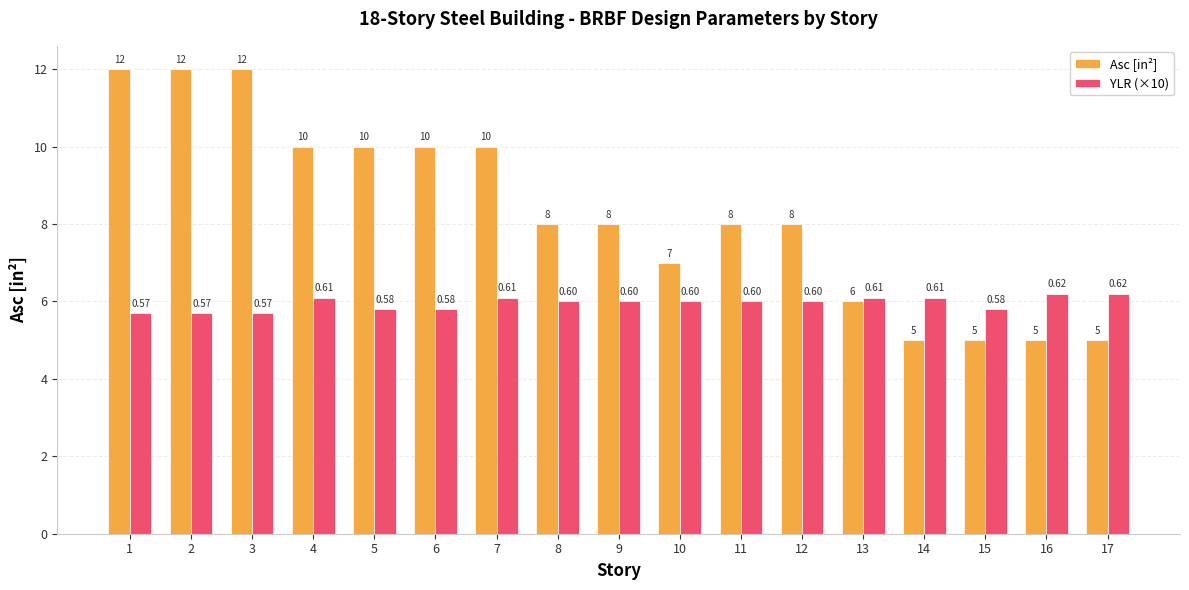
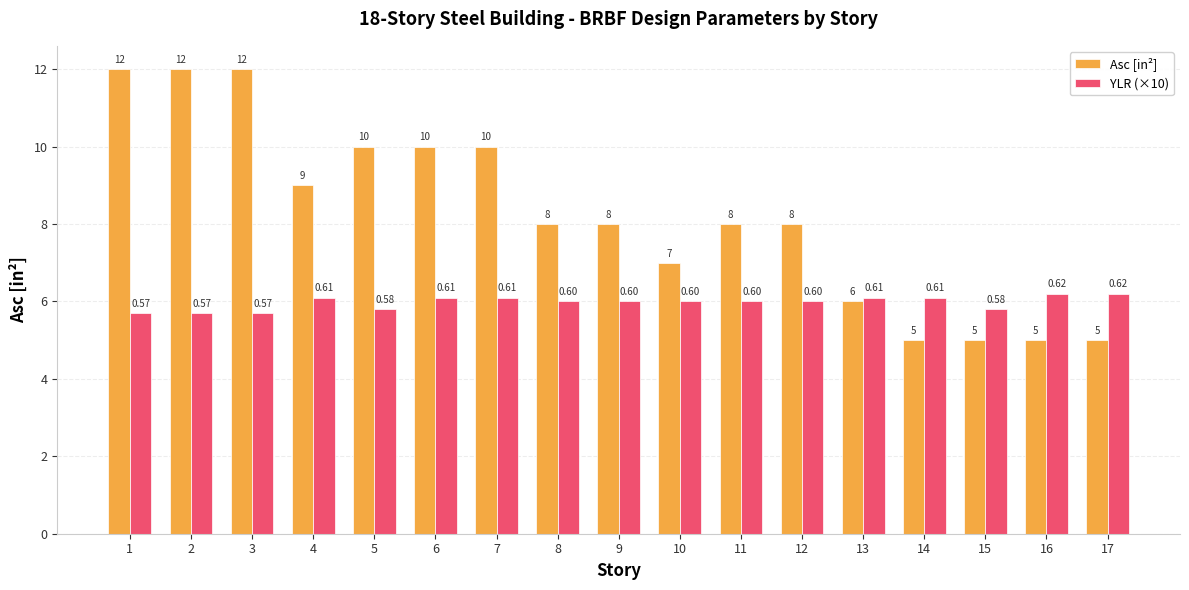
  {
    "Asc [in²]": {
      "1": 12,
      "2": 12,
      "3": 12,
-     "4": 10,
+     "4": 9,
      "5": 10,
      "6": 10,
      "7": 10,
      "8": 8,
      "9": 8,
      "10": 7,
      "11": 8,
      "12": 8,
      "13": 6,
      "14": 5,
      "15": 5,
      "16": 5,
      "17": 5
    },
    "YLR (×10)": {
-     "6": 0.58
+     "6": 0.61
    }
  }
